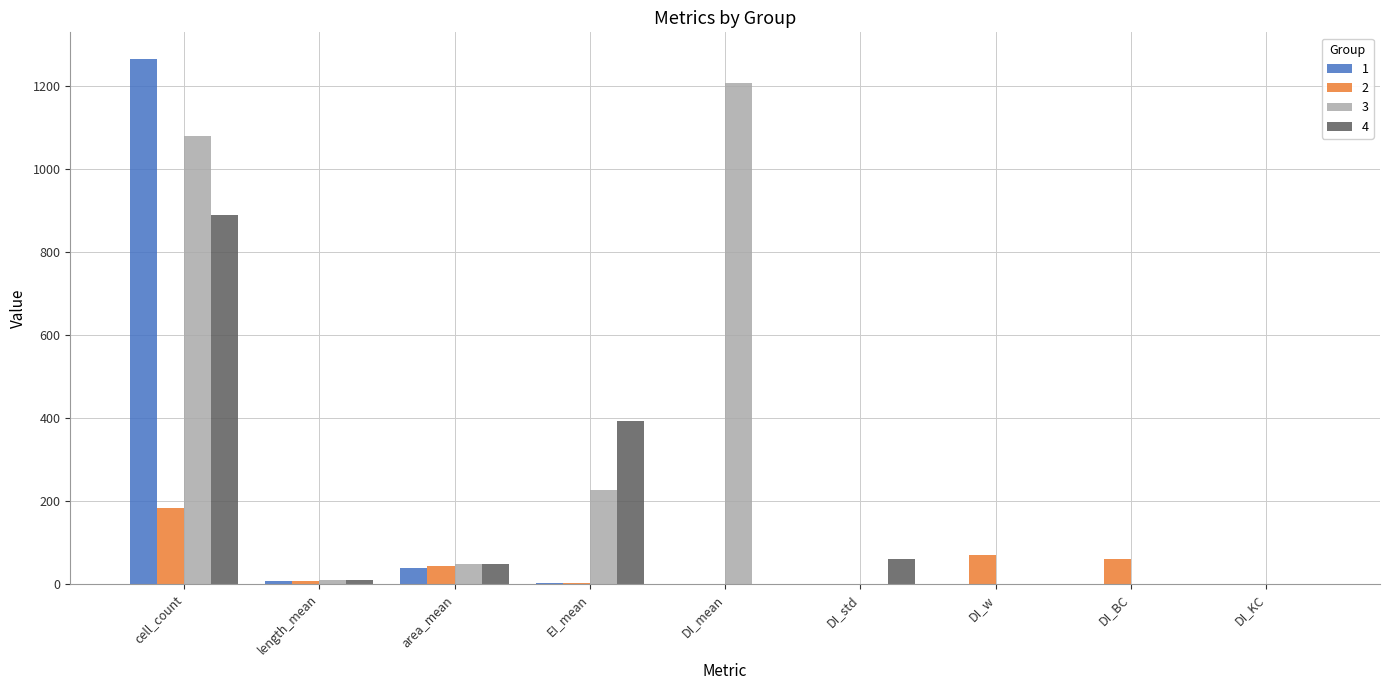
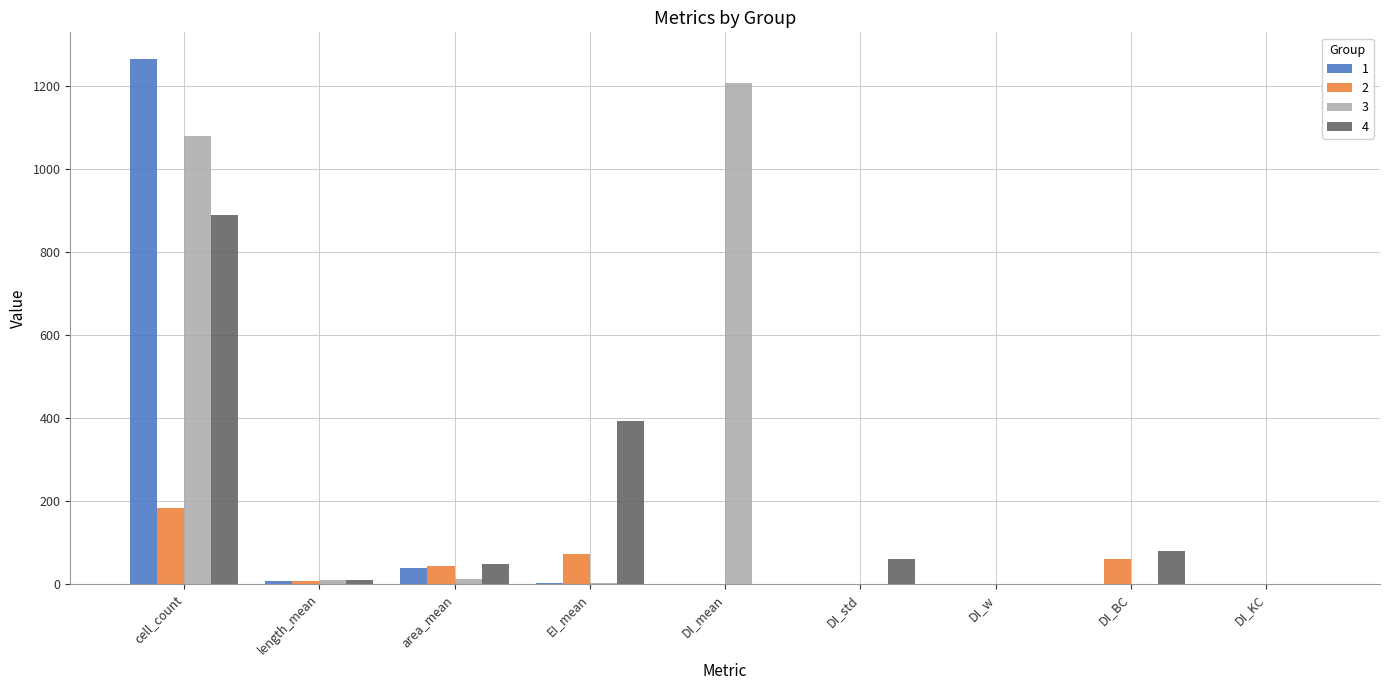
  {
    "1": {
      "cell_count": 1270,
      "length_mean": 10,
      "area_mean": 40
    },
    "2": {
      "cell_count": 180,
      "length_mean": 10,
      "area_mean": 40,
-     "EI_mean": 0,
-     "DI_w": 70,
+     "EI_mean": 70,
+     "DI_w": 0,
      "DI_BC": 60
    },
    "3": {
      "cell_count": 1080,
      "length_mean": 10,
-     "area_mean": 50,
-     "EI_mean": 230,
+     "area_mean": 10,
+     "EI_mean": 0,
      "DI_mean": 1210
    },
    "4": {
      "cell_count": 890,
      "length_mean": 10,
      "area_mean": 50,
      "EI_mean": 390,
      "DI_std": 60,
-     "DI_BC": 0
+     "DI_BC": 80
    }
  }
